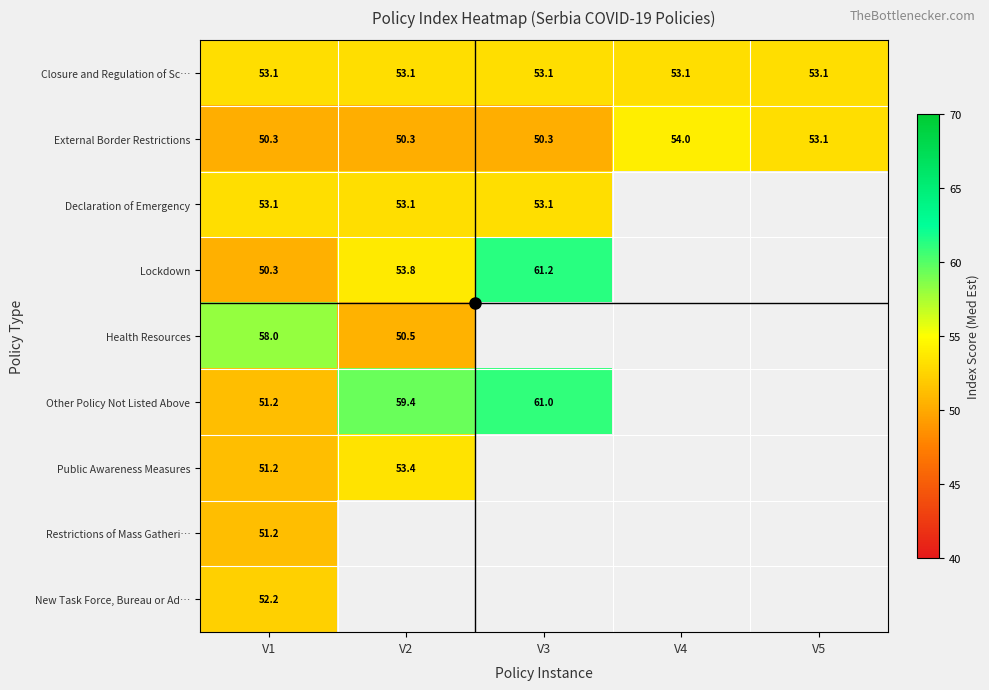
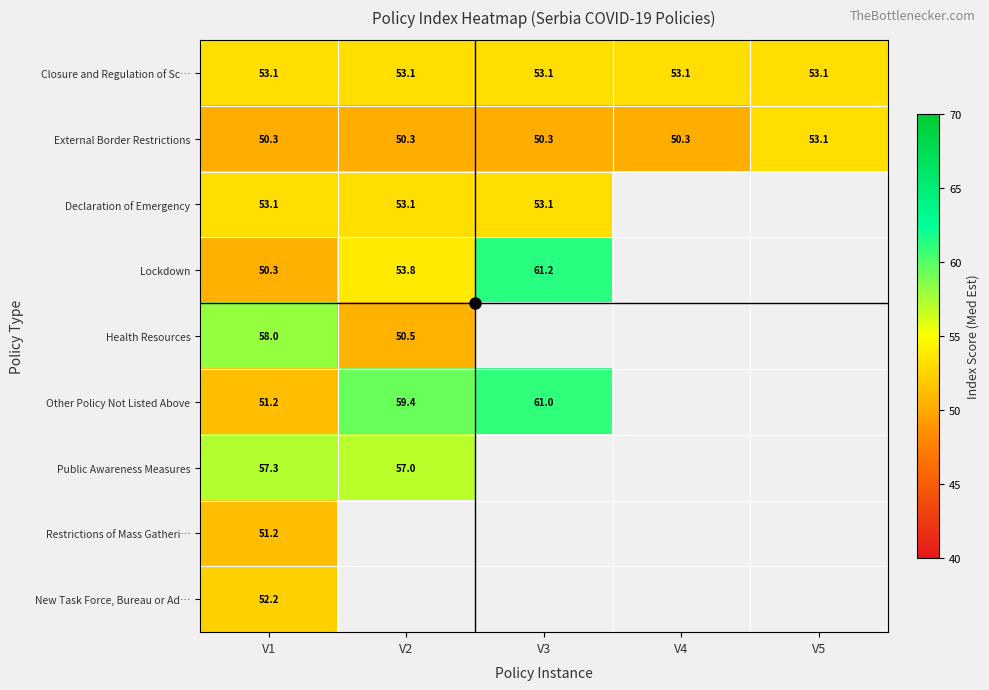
  {
    "Closure and Regulation of Sc…": {
      "V1": 53.1,
      "V2": 53.1,
      "V3": 53.1,
      "V4": 53.1,
      "V5": 53.1
    },
    "External Border Restrictions": {
      "V1": 50.3,
      "V2": 50.3,
      "V3": 50.3,
-     "V4": 54.0,
+     "V4": 50.3,
      "V5": 53.1
    },
    "Declaration of Emergency": {
      "V1": 53.1,
      "V2": 53.1,
      "V3": 53.1
    },
    "Lockdown": {
      "V1": 50.3,
      "V2": 53.8,
      "V3": 61.2
    },
    "Health Resources": {
      "V1": 58.0,
      "V2": 50.5
    },
    "Other Policy Not Listed Above": {
      "V1": 51.2,
      "V2": 59.4,
      "V3": 61.0
    },
    "Public Awareness Measures": {
-     "V1": 51.2,
-     "V2": 53.4
+     "V1": 57.3,
+     "V2": 57.0
    },
    "Restrictions of Mass Gatheri…": {
      "V1": 51.2
    },
    "New Task Force, Bureau or Ad…": {
      "V1": 52.2
    }
  }
